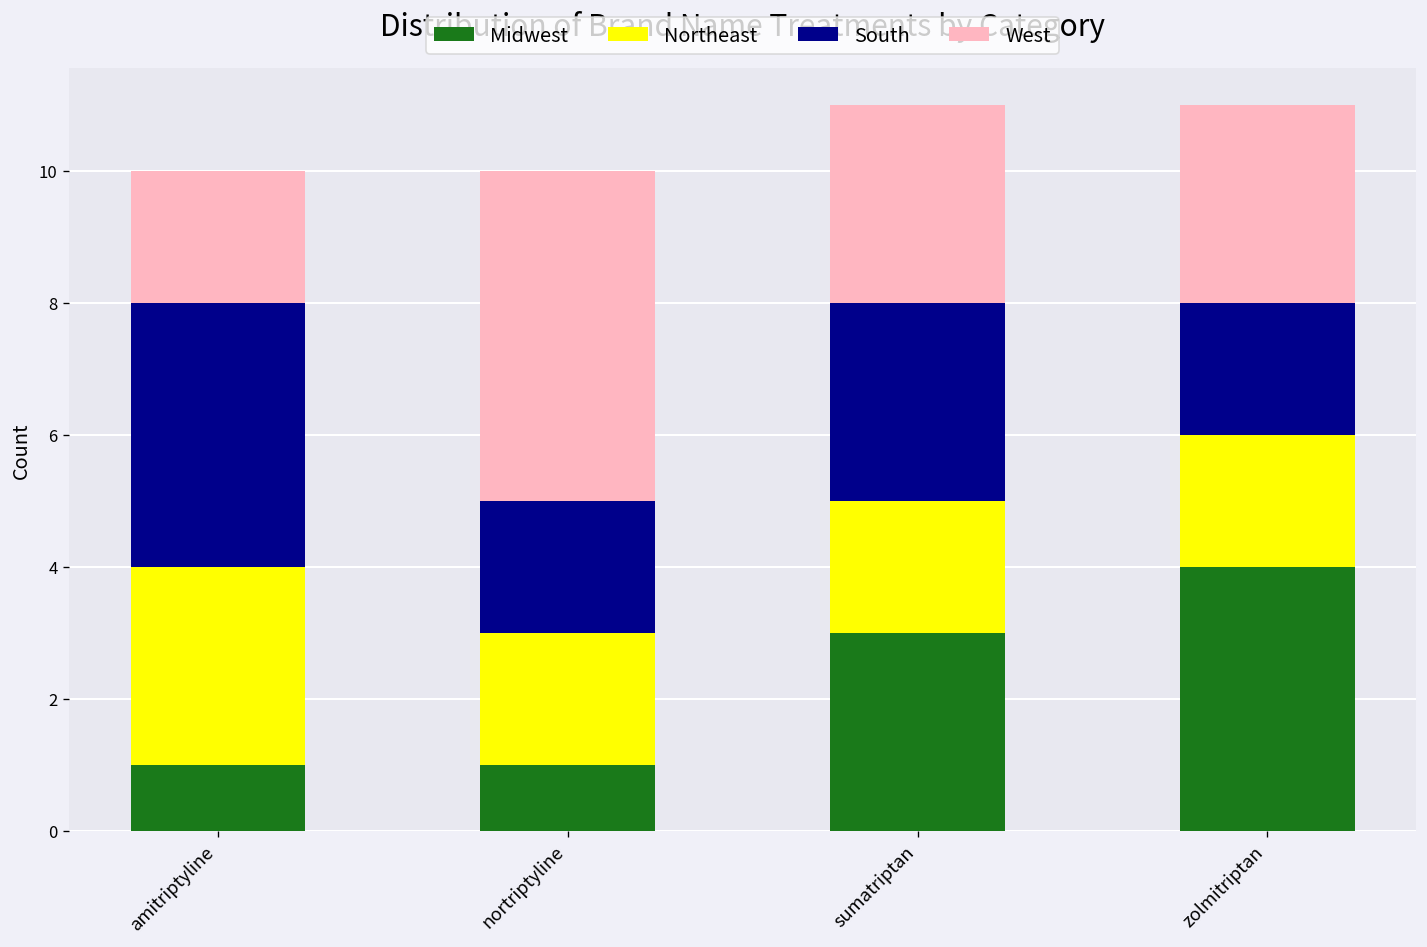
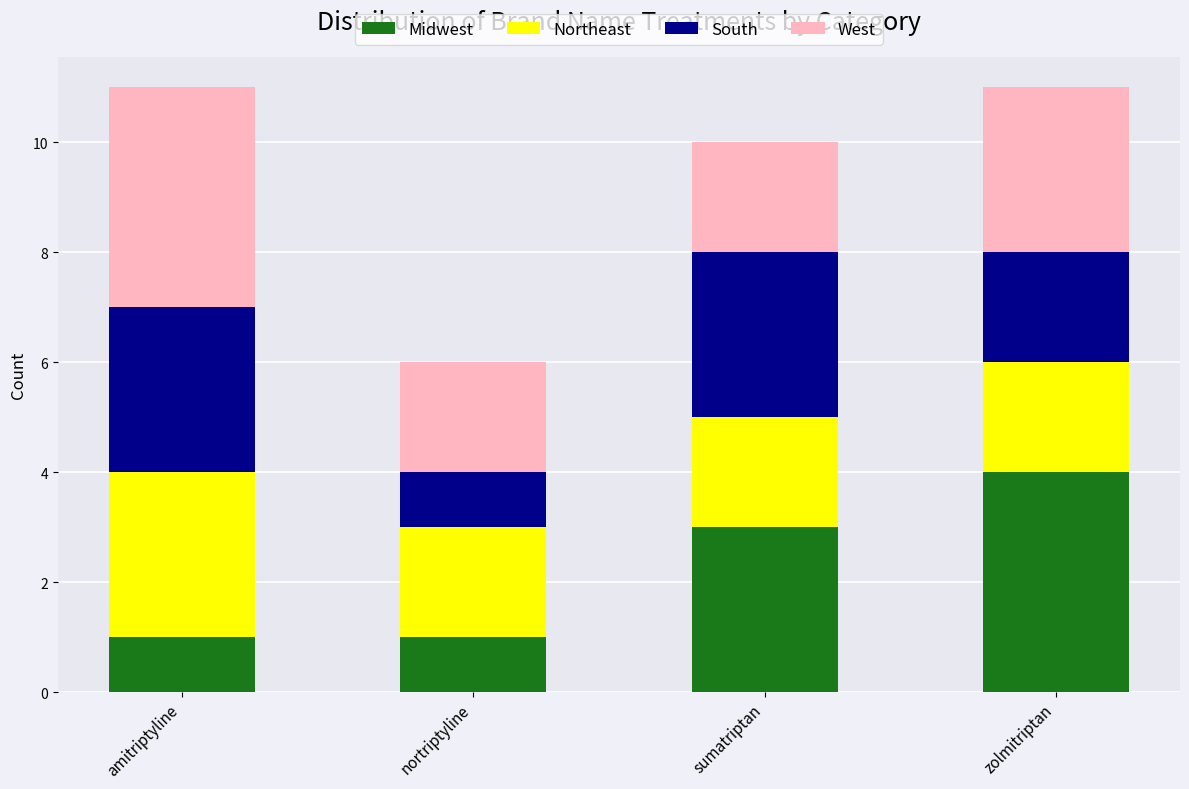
  {
    "Midwest": {
      "amitriptyline": 1,
      "nortriptyline": 1,
      "sumatriptan": 3,
      "zolmitriptan": 4
    },
    "Northeast": {
      "amitriptyline": 3,
      "nortriptyline": 2,
      "sumatriptan": 2,
      "zolmitriptan": 2
    },
    "South": {
-     "amitriptyline": 4,
-     "nortriptyline": 2
+     "amitriptyline": 3,
+     "nortriptyline": 1
    },
    "West": {
-     "amitriptyline": 2,
-     "nortriptyline": 5,
-     "sumatriptan": 3,
+     "amitriptyline": 4,
+     "nortriptyline": 2,
+     "sumatriptan": 2,
      "zolmitriptan": 3
    }
  }
